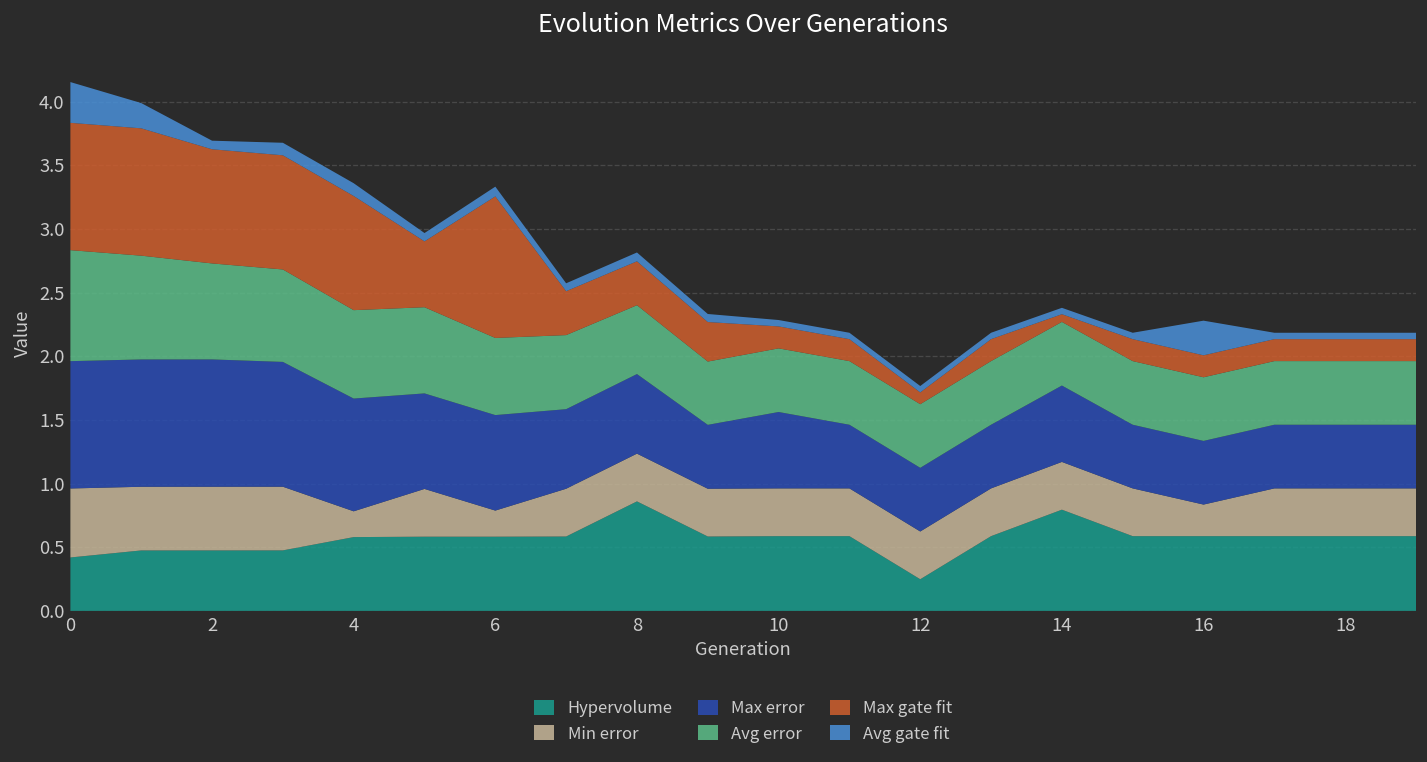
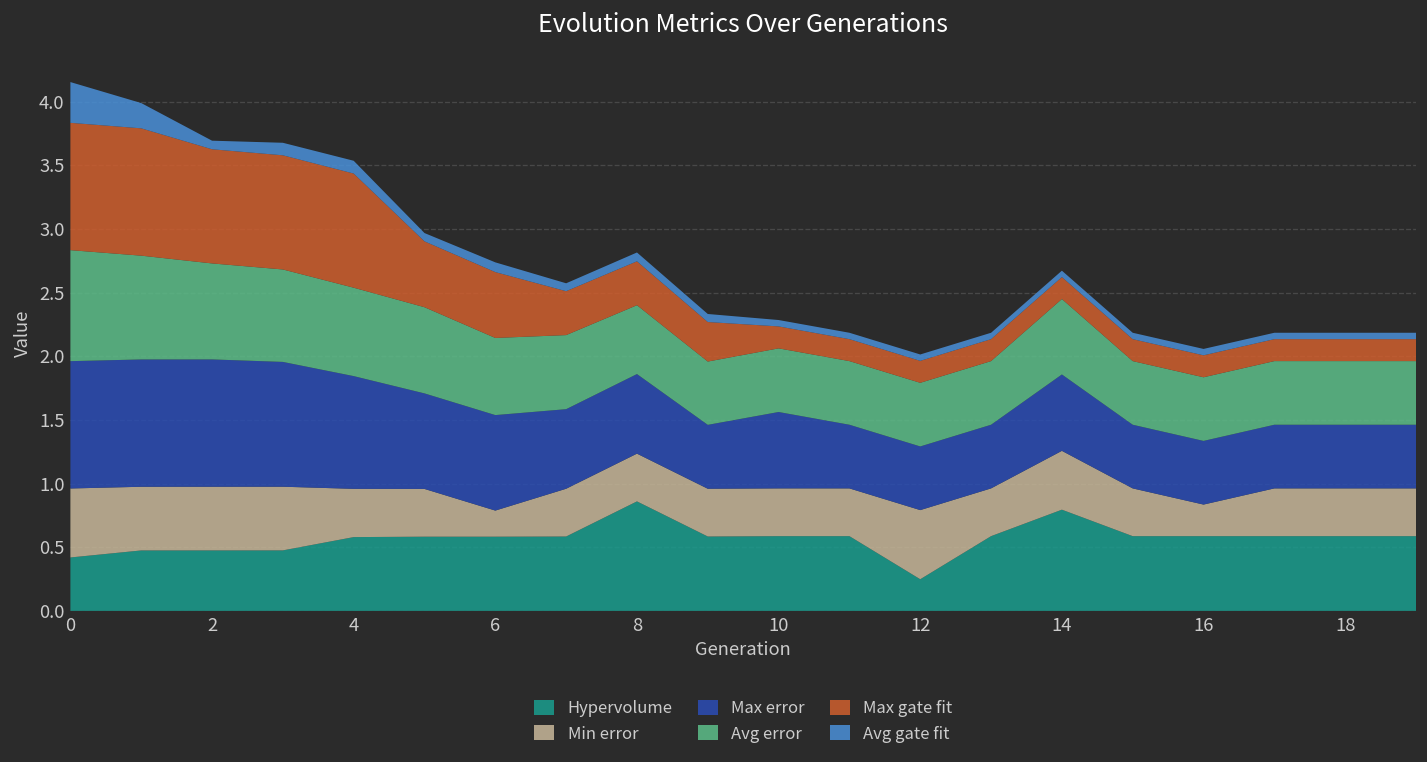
  {
    "Hypervolume": {
      "0": 0.42,
      "2": 0.47,
      "4": 0.58,
      "6": 0.58,
      "8": 0.86,
      "10": 0.59,
      "12": 0.25,
      "14": 0.79,
      "16": 0.59,
      "18": 0.59
    },
    "Min error": {
      "0": 0.54,
      "2": 0.50,
-     "4": 0.20,
+     "4": 0.38,
      "6": 0.20,
      "8": 0.38,
      "10": 0.38,
-     "12": 0.38,
-     "14": 0.38,
+     "12": 0.54,
+     "14": 0.46,
      "16": 0.25,
      "18": 0.38
    },
    "Max error": {
      "0": 1.00,
      "2": 1.00,
      "4": 0.89,
      "6": 0.75,
      "8": 0.63,
      "10": 0.60,
      "12": 0.50,
      "14": 0.60,
      "16": 0.50,
      "18": 0.50
    },
    "Avg error": {
      "0": 0.87,
      "2": 0.75,
      "4": 0.69,
      "6": 0.61,
      "8": 0.54,
      "10": 0.50,
      "12": 0.50,
-     "14": 0.50,
+     "14": 0.59,
      "16": 0.50,
      "18": 0.50
    },
    "Max gate fit": {
      "0": 1.00,
      "2": 0.90,
      "4": 0.90,
-     "6": 1.11,
+     "6": 0.52,
      "8": 0.34,
      "10": 0.17,
-     "12": 0.09,
-     "14": 0.06,
+     "12": 0.17,
+     "14": 0.17,
      "16": 0.17,
      "18": 0.17
    },
    "Avg gate fit": {
      "0": 0.32,
      "2": 0.07,
      "4": 0.10,
      "6": 0.08,
      "8": 0.07,
      "10": 0.05,
      "12": 0.05,
      "14": 0.05,
-     "16": 0.27,
+     "16": 0.05,
      "18": 0.05
    }
  }
